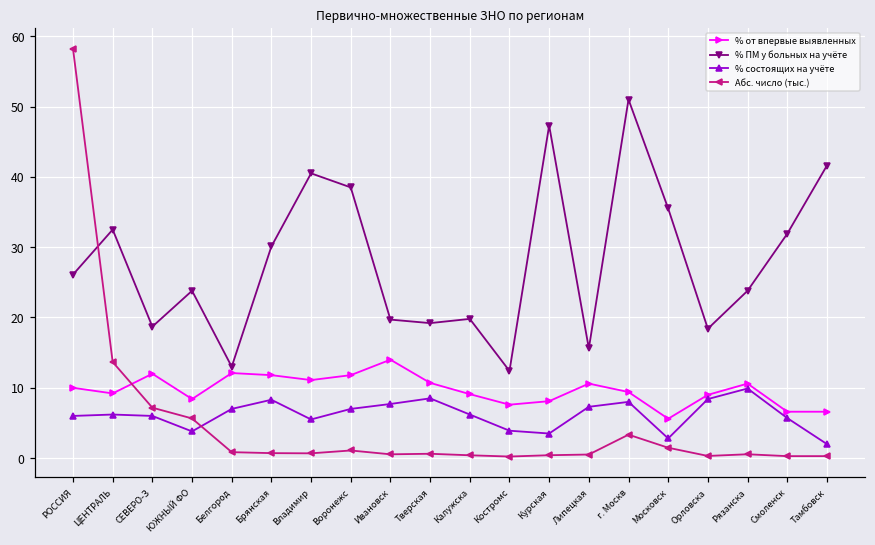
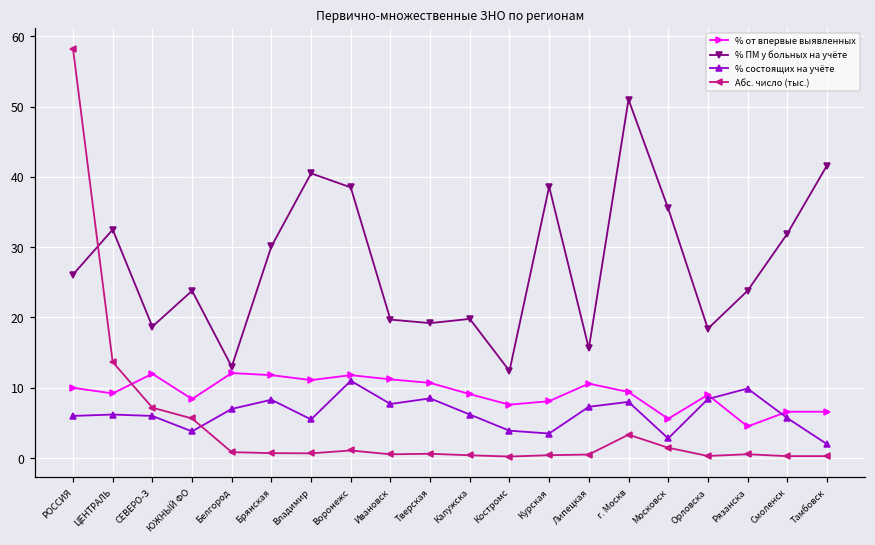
  {
    "% от впервые выявленных": {
      "РОССИЯ": 10,
      "ЦЕНТРАЛЬ": 9,
      "СЕВЕРО-З": 12,
      "ЮЖНЫЙ ФО": 8,
      "Белгород": 12,
      "Брянская": 12,
      "Владимир": 11,
      "Воронежс": 12,
-     "Ивановск": 14,
+     "Ивановск": 11,
      "Тверская": 11,
      "Калужска": 9,
      "Костромс": 8,
      "Курская": 8,
      "Липецкая": 11,
      "г. Москв": 9,
      "Московск": 6,
      "Орловска": 9,
-     "Рязанска": 11,
+     "Рязанска": 5,
      "Смоленск": 7,
      "Тамбовск": 7
    },
    "% ПМ у больных на учёте": {
      "РОССИЯ": 26,
      "ЦЕНТРАЛЬ": 33,
      "СЕВЕРО-З": 19,
      "ЮЖНЫЙ ФО": 24,
      "Белгород": 13,
      "Брянская": 30,
      "Владимир": 41,
      "Воронежс": 39,
      "Ивановск": 20,
      "Тверская": 19,
      "Калужска": 20,
      "Костромс": 12,
-     "Курская": 47,
+     "Курская": 39,
      "Липецкая": 16,
      "г. Москв": 51,
      "Московск": 36,
      "Орловска": 18,
      "Рязанска": 24,
      "Смоленск": 32,
      "Тамбовск": 42
    },
    "% состоящих на учёте": {
      "РОССИЯ": 6,
      "ЦЕНТРАЛЬ": 6,
      "СЕВЕРО-З": 6,
      "ЮЖНЫЙ ФО": 4,
      "Белгород": 7,
      "Брянская": 8,
      "Владимир": 6,
-     "Воронежс": 7,
+     "Воронежс": 11,
      "Ивановск": 8,
      "Тверская": 9,
      "Калужска": 6,
      "Костромс": 4,
      "Курская": 4,
      "Липецкая": 7,
      "г. Москв": 8,
      "Московск": 3,
      "Орловска": 8,
      "Рязанска": 10,
      "Смоленск": 6,
      "Тамбовск": 2
    },
    "Абс. число (тыс.)": {
      "РОССИЯ": 58,
      "ЦЕНТРАЛЬ": 14,
      "СЕВЕРО-З": 7,
      "ЮЖНЫЙ ФО": 6,
      "Белгород": 1,
      "Брянская": 1,
      "Владимир": 1,
      "Воронежс": 1,
      "Ивановск": 1,
      "Тверская": 1,
      "Калужска": 0,
      "Костромс": 0,
      "Курская": 0,
      "Липецкая": 1,
      "г. Москв": 3,
      "Московск": 1,
      "Орловска": 0,
      "Рязанска": 1,
      "Смоленск": 0,
      "Тамбовск": 0
    }
  }
